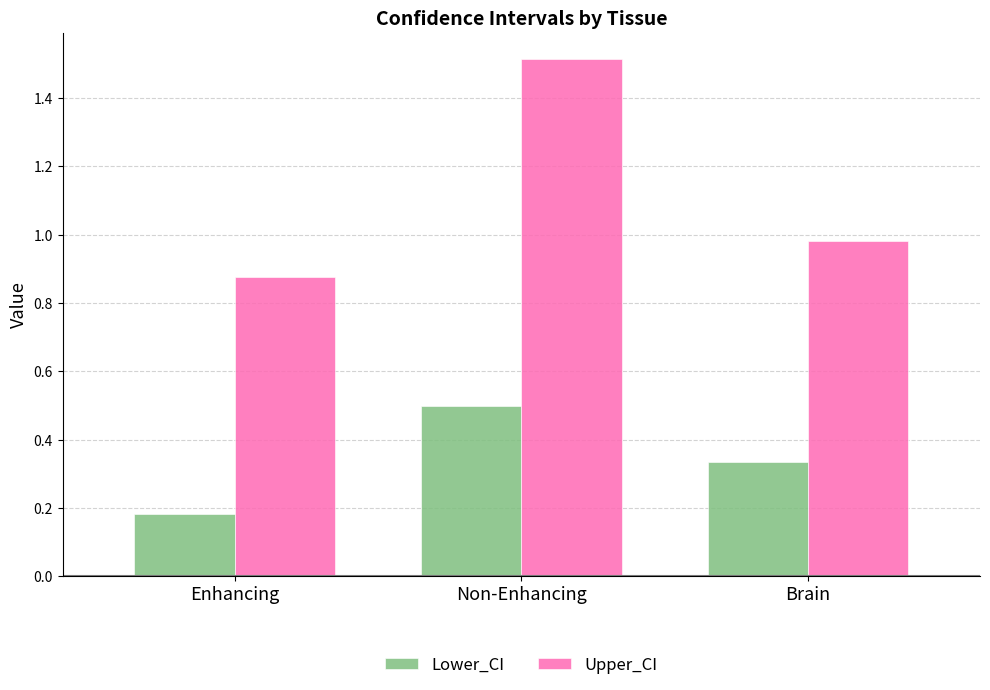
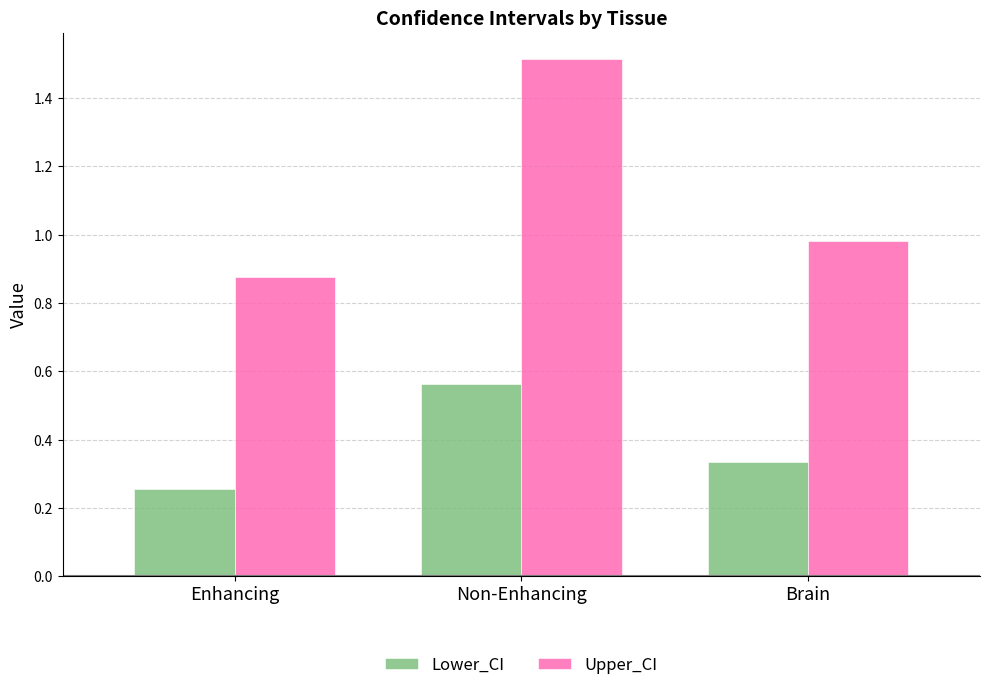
  {
    "Lower_CI": {
-     "Enhancing": 0.18,
-     "Non-Enhancing": 0.50,
+     "Enhancing": 0.25,
+     "Non-Enhancing": 0.56,
      "Brain": 0.33
    },
    "Upper_CI": {
      "Enhancing": 0.88,
      "Non-Enhancing": 1.52,
      "Brain": 0.98
    }
  }
